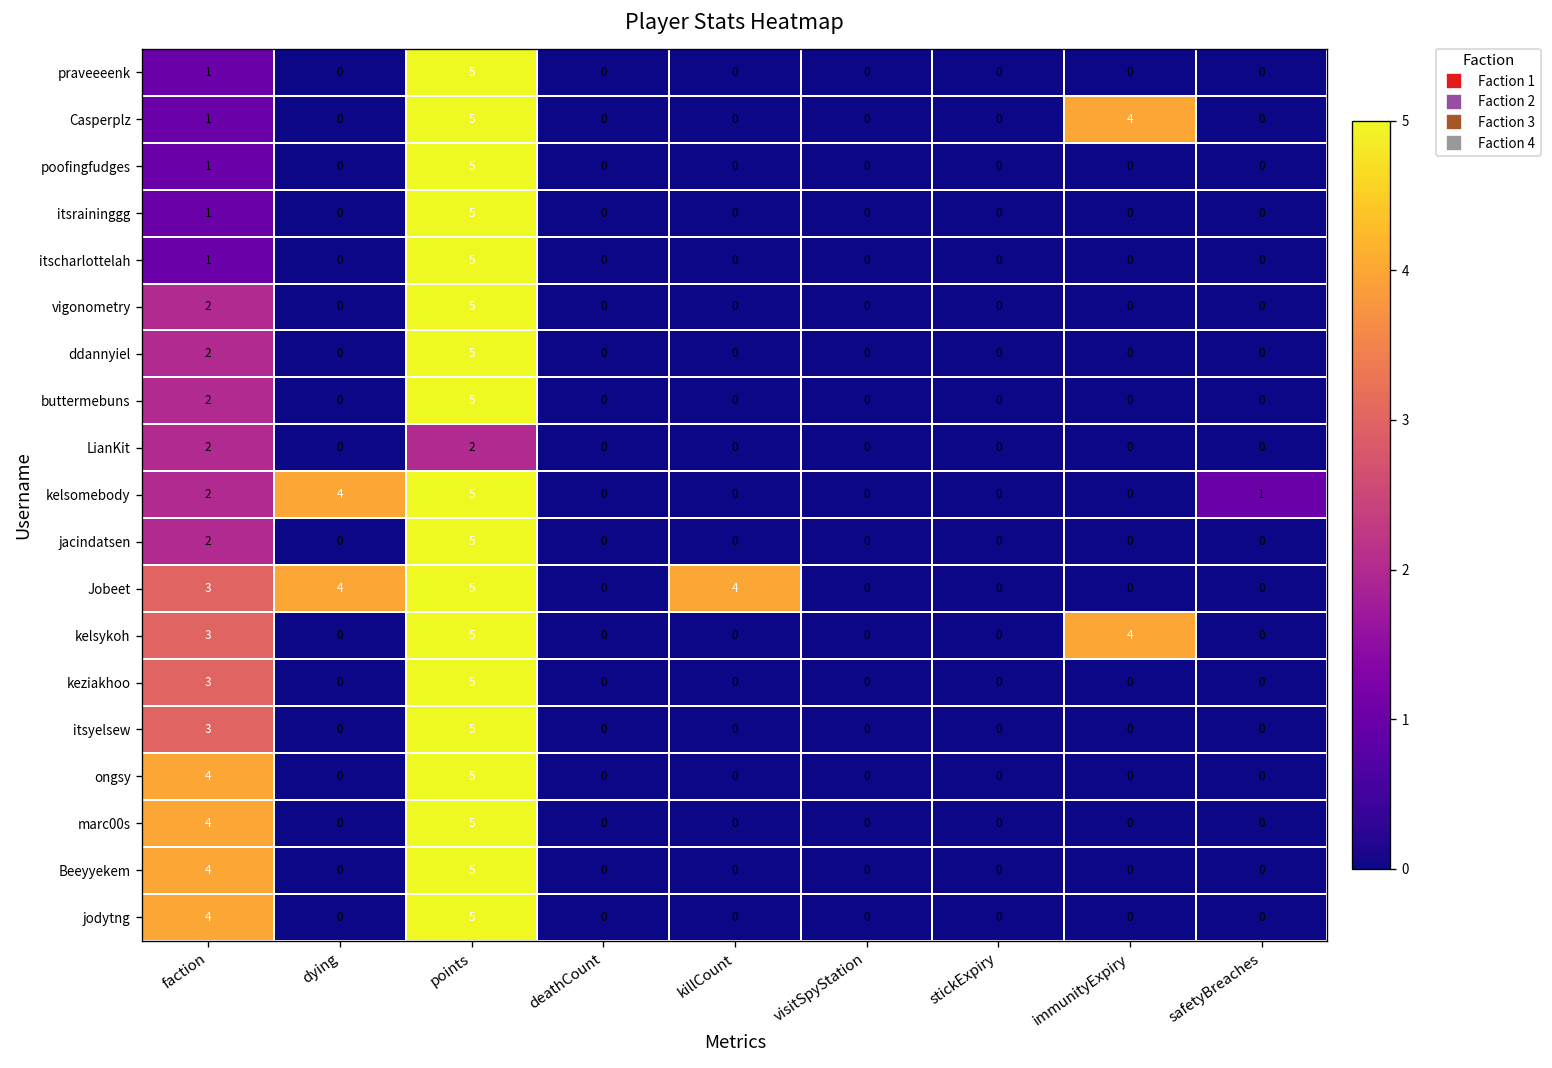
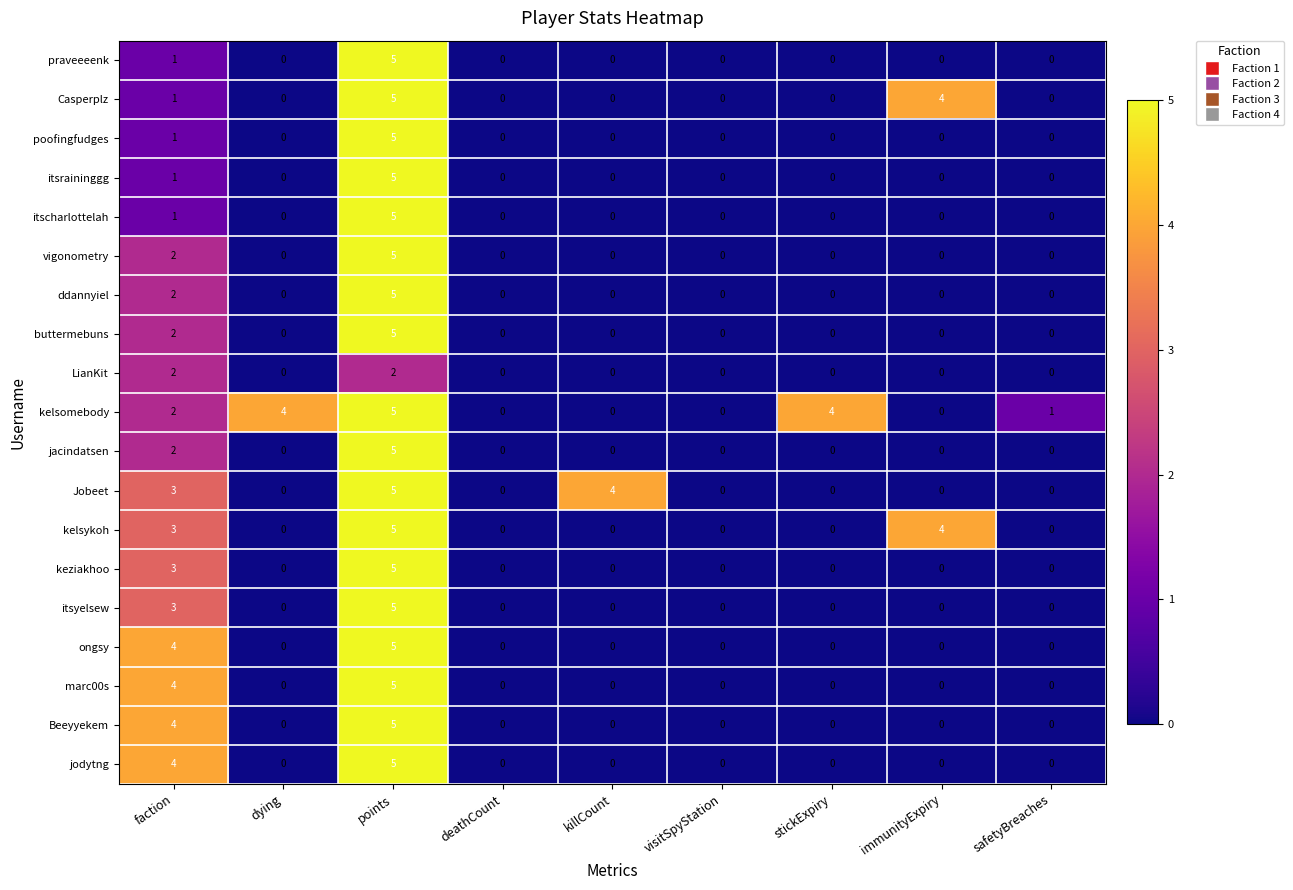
  {
    "praveeeenk": {
      "faction": 1,
      "dying": 0,
      "points": 5,
      "deathCount": 0,
      "killCount": 0,
      "visitSpyStation": 0,
      "stickExpiry": 0,
      "immunityExpiry": 0,
      "safetyBreaches": 0
    },
    "Casperplz": {
      "faction": 1,
      "dying": 0,
      "points": 5,
      "deathCount": 0,
      "killCount": 0,
      "visitSpyStation": 0,
      "stickExpiry": 0,
      "immunityExpiry": 4,
      "safetyBreaches": 0
    },
    "poofingfudges": {
      "faction": 1,
      "dying": 0,
      "points": 5,
      "deathCount": 0,
      "killCount": 0,
      "visitSpyStation": 0,
      "stickExpiry": 0,
      "immunityExpiry": 0,
      "safetyBreaches": 0
    },
    "itsraininggg": {
      "faction": 1,
      "dying": 0,
      "points": 5,
      "deathCount": 0,
      "killCount": 0,
      "visitSpyStation": 0,
      "stickExpiry": 0,
      "immunityExpiry": 0,
      "safetyBreaches": 0
    },
    "itscharlottelah": {
      "faction": 1,
      "dying": 0,
      "points": 5,
      "deathCount": 0,
      "killCount": 0,
      "visitSpyStation": 0,
      "stickExpiry": 0,
      "immunityExpiry": 0,
      "safetyBreaches": 0
    },
    "vigonometry": {
      "faction": 2,
      "dying": 0,
      "points": 5,
      "deathCount": 0,
      "killCount": 0,
      "visitSpyStation": 0,
      "stickExpiry": 0,
      "immunityExpiry": 0,
      "safetyBreaches": 0
    },
    "ddannyiel": {
      "faction": 2,
      "dying": 0,
      "points": 5,
      "deathCount": 0,
      "killCount": 0,
      "visitSpyStation": 0,
      "stickExpiry": 0,
      "immunityExpiry": 0,
      "safetyBreaches": 0
    },
    "buttermebuns": {
      "faction": 2,
      "dying": 0,
      "points": 5,
      "deathCount": 0,
      "killCount": 0,
      "visitSpyStation": 0,
      "stickExpiry": 0,
      "immunityExpiry": 0,
      "safetyBreaches": 0
    },
    "LianKit": {
      "faction": 2,
      "dying": 0,
      "points": 2,
      "deathCount": 0,
      "killCount": 0,
      "visitSpyStation": 0,
      "stickExpiry": 0,
      "immunityExpiry": 0,
      "safetyBreaches": 0
    },
    "kelsomebody": {
      "faction": 2,
      "dying": 4,
      "points": 5,
      "deathCount": 0,
      "killCount": 0,
      "visitSpyStation": 0,
-     "stickExpiry": 0,
+     "stickExpiry": 4,
      "immunityExpiry": 0,
      "safetyBreaches": 1
    },
    "jacindatsen": {
      "faction": 2,
      "dying": 0,
      "points": 5,
      "deathCount": 0,
      "killCount": 0,
      "visitSpyStation": 0,
      "stickExpiry": 0,
      "immunityExpiry": 0,
      "safetyBreaches": 0
    },
    "Jobeet": {
      "faction": 3,
-     "dying": 4,
+     "dying": 0,
      "points": 5,
      "deathCount": 0,
      "killCount": 4,
      "visitSpyStation": 0,
      "stickExpiry": 0,
      "immunityExpiry": 0,
      "safetyBreaches": 0
    },
    "kelsykoh": {
      "faction": 3,
      "dying": 0,
      "points": 5,
      "deathCount": 0,
      "killCount": 0,
      "visitSpyStation": 0,
      "stickExpiry": 0,
      "immunityExpiry": 4,
      "safetyBreaches": 0
    },
    "keziakhoo": {
      "faction": 3,
      "dying": 0,
      "points": 5,
      "deathCount": 0,
      "killCount": 0,
      "visitSpyStation": 0,
      "stickExpiry": 0,
      "immunityExpiry": 0,
      "safetyBreaches": 0
    },
    "itsyelsew": {
      "faction": 3,
      "dying": 0,
      "points": 5,
      "deathCount": 0,
      "killCount": 0,
      "visitSpyStation": 0,
      "stickExpiry": 0,
      "immunityExpiry": 0,
      "safetyBreaches": 0
    },
    "ongsy": {
      "faction": 4,
      "dying": 0,
      "points": 5,
      "deathCount": 0,
      "killCount": 0,
      "visitSpyStation": 0,
      "stickExpiry": 0,
      "immunityExpiry": 0,
      "safetyBreaches": 0
    },
    "marc00s": {
      "faction": 4,
      "dying": 0,
      "points": 5,
      "deathCount": 0,
      "killCount": 0,
      "visitSpyStation": 0,
      "stickExpiry": 0,
      "immunityExpiry": 0,
      "safetyBreaches": 0
    },
    "Beeyyekem": {
      "faction": 4,
      "dying": 0,
      "points": 5,
      "deathCount": 0,
      "killCount": 0,
      "visitSpyStation": 0,
      "stickExpiry": 0,
      "immunityExpiry": 0,
      "safetyBreaches": 0
    },
    "jodytng": {
      "faction": 4,
      "dying": 0,
      "points": 5,
      "deathCount": 0,
      "killCount": 0,
      "visitSpyStation": 0,
      "stickExpiry": 0,
      "immunityExpiry": 0,
      "safetyBreaches": 0
    }
  }
